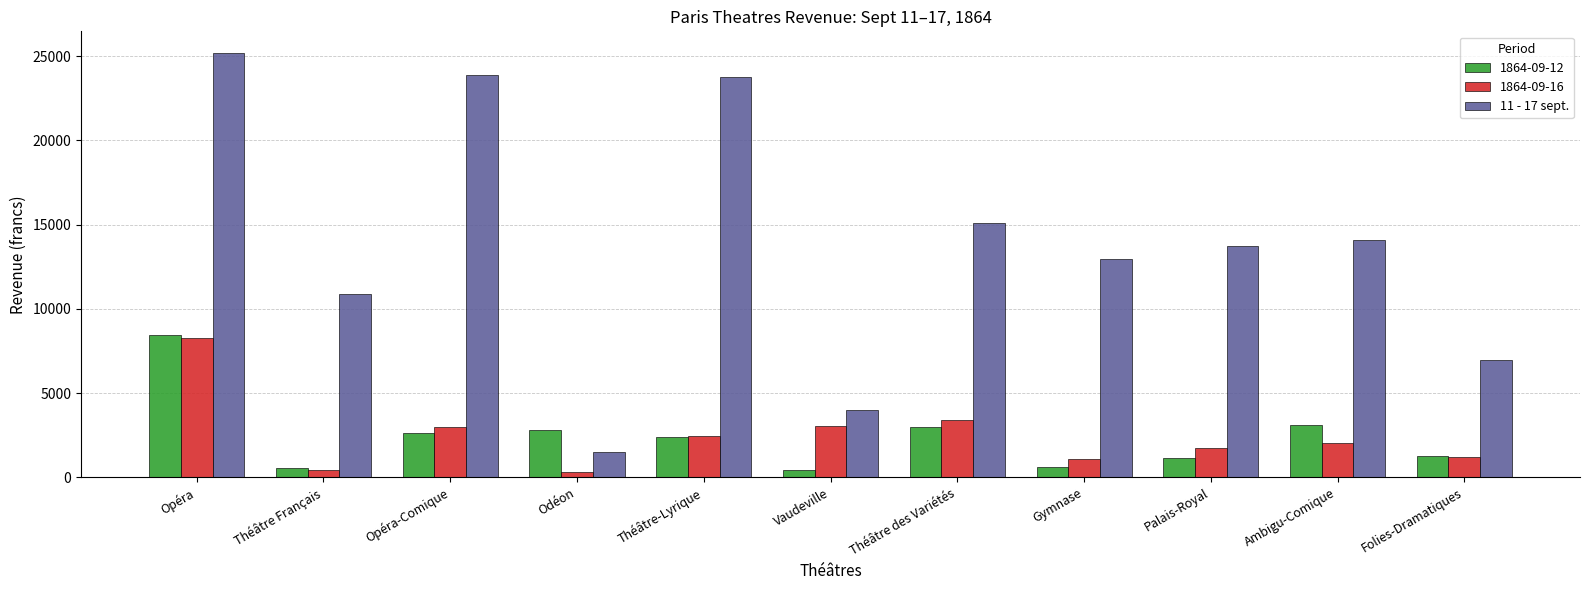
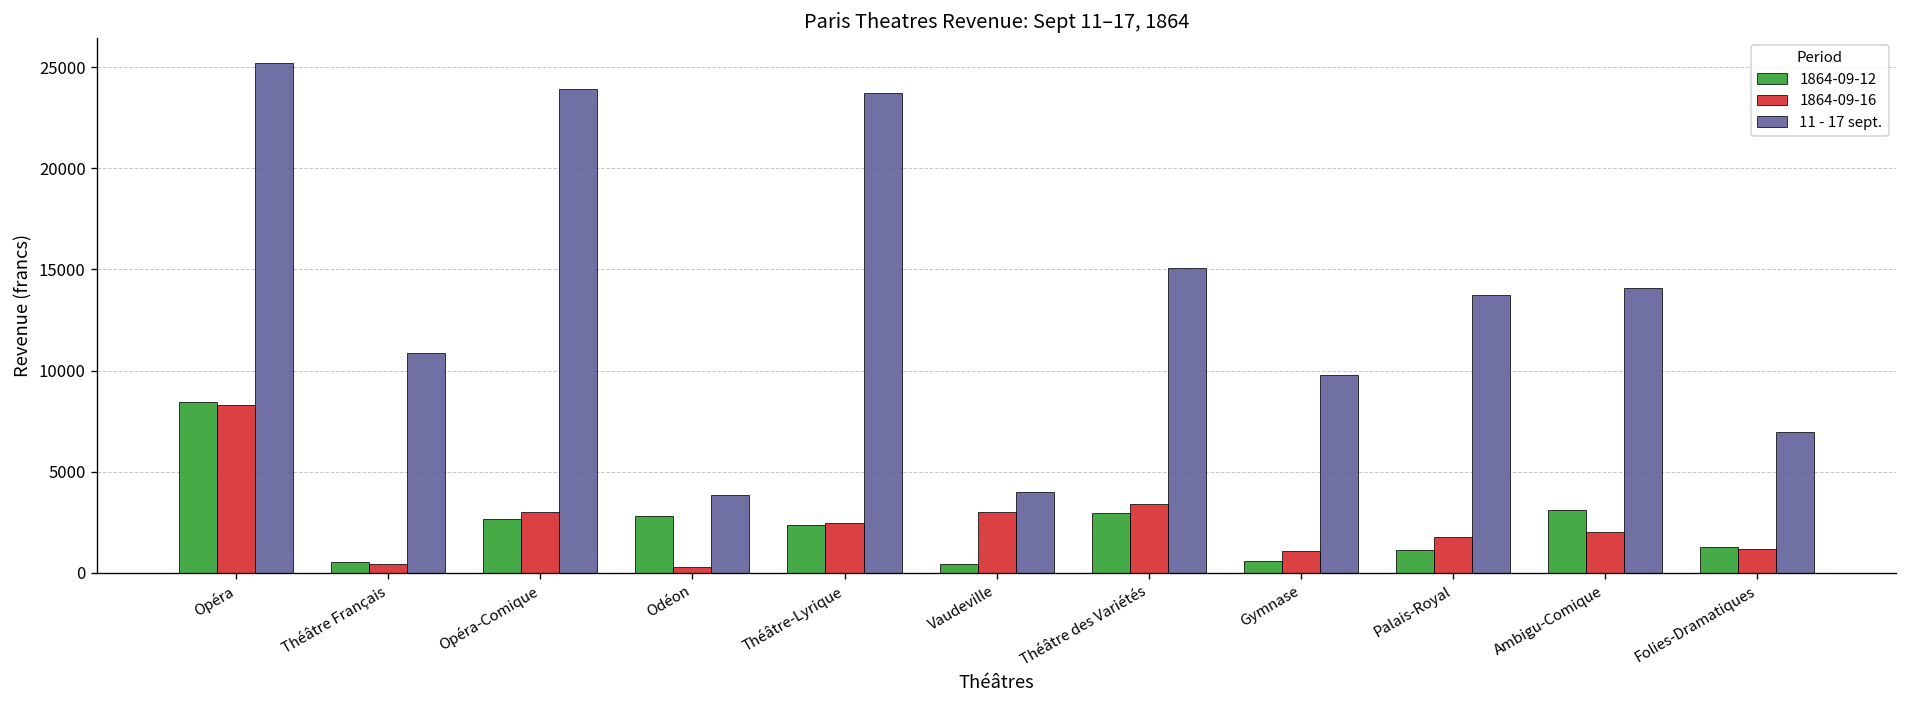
  {
    "1864-09-12": {
      "Opéra": 8400,
      "Théâtre Français": 500,
      "Opéra-Comique": 2600,
      "Odéon": 2800,
      "Théâtre-Lyrique": 2400,
      "Vaudeville": 500,
      "Théâtre des Variétés": 3000,
      "Gymnase": 600,
      "Palais-Royal": 1100,
      "Ambigu-Comique": 3100,
      "Folies-Dramatiques": 1300
    },
    "1864-09-16": {
      "Opéra": 8300,
      "Théâtre Français": 400,
      "Opéra-Comique": 3000,
      "Odéon": 300,
      "Théâtre-Lyrique": 2400,
      "Vaudeville": 3000,
      "Théâtre des Variétés": 3400,
      "Gymnase": 1100,
      "Palais-Royal": 1800,
      "Ambigu-Comique": 2000,
      "Folies-Dramatiques": 1200
    },
    "11 - 17 sept.": {
      "Opéra": 25200,
      "Théâtre Français": 10900,
      "Opéra-Comique": 23900,
-     "Odéon": 1500,
+     "Odéon": 3900,
      "Théâtre-Lyrique": 23700,
      "Vaudeville": 4000,
      "Théâtre des Variétés": 15100,
-     "Gymnase": 12900,
+     "Gymnase": 9800,
      "Palais-Royal": 13700,
      "Ambigu-Comique": 14100,
      "Folies-Dramatiques": 6900
    }
  }
